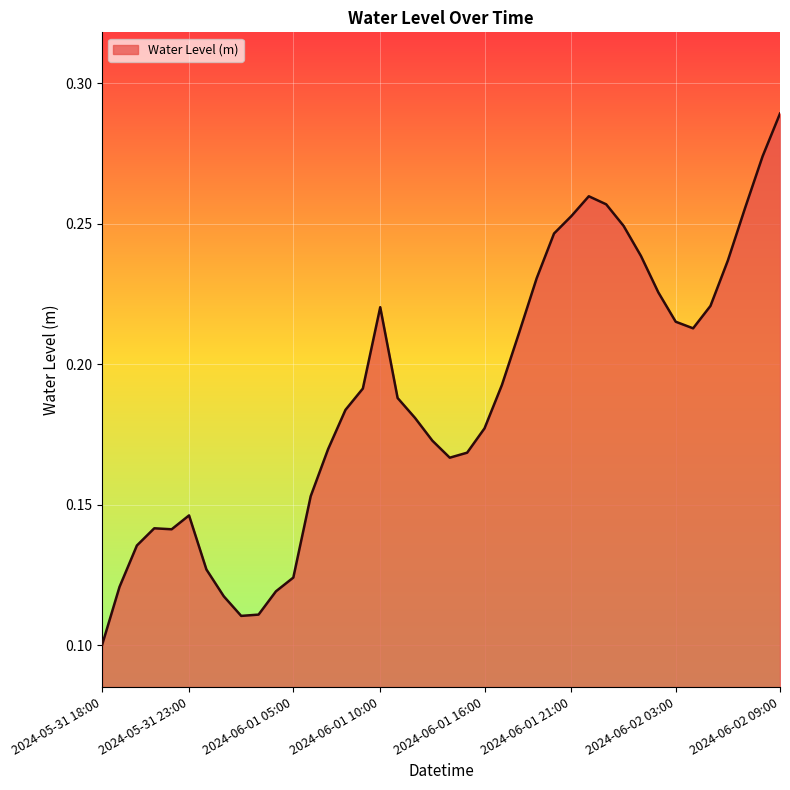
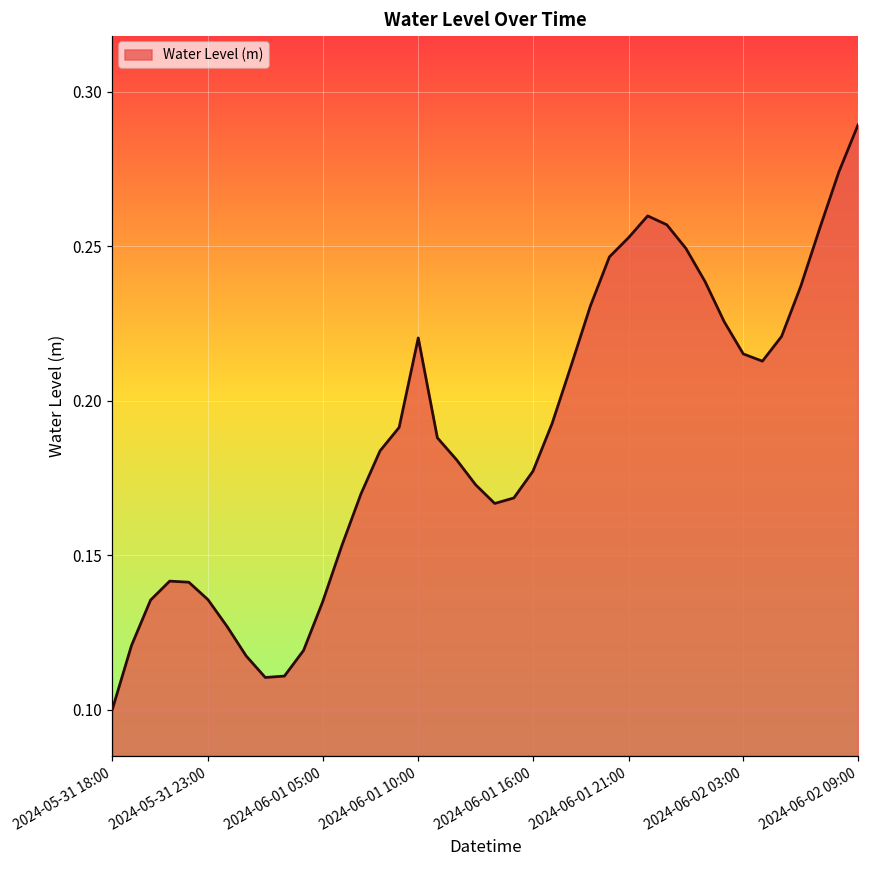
  {
    "2024-05-31 18:00": 0.100,
-   "2024-05-31 23:00": 0.146,
-   "2024-06-01 05:00": 0.124,
+   "2024-05-31 23:00": 0.136,
+   "2024-06-01 05:00": 0.135,
    "2024-06-01 10:00": 0.220,
    "2024-06-01 16:00": 0.177,
    "2024-06-01 21:00": 0.253,
    "2024-06-02 03:00": 0.215,
    "2024-06-02 09:00": 0.289
  }
